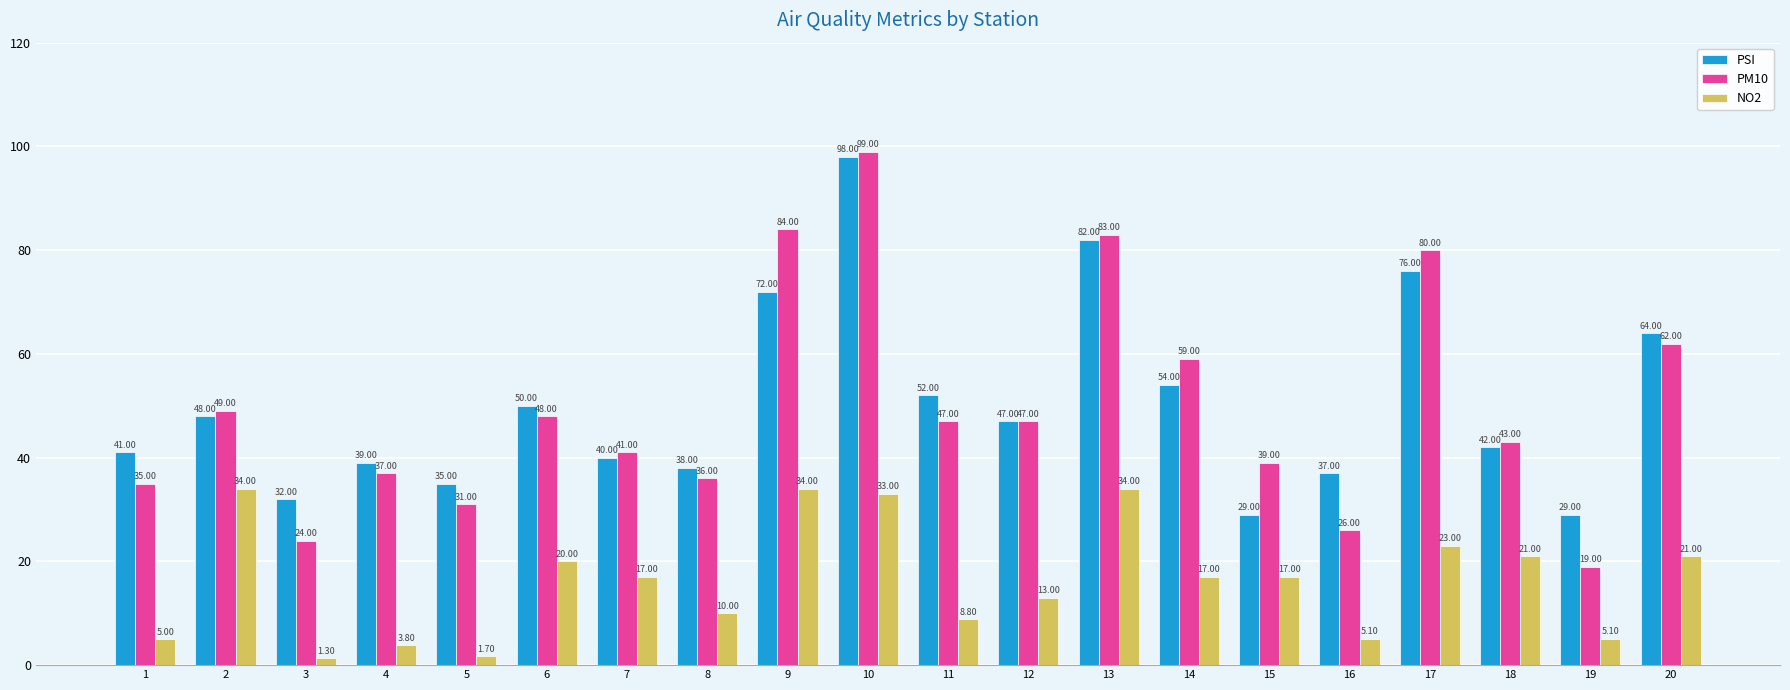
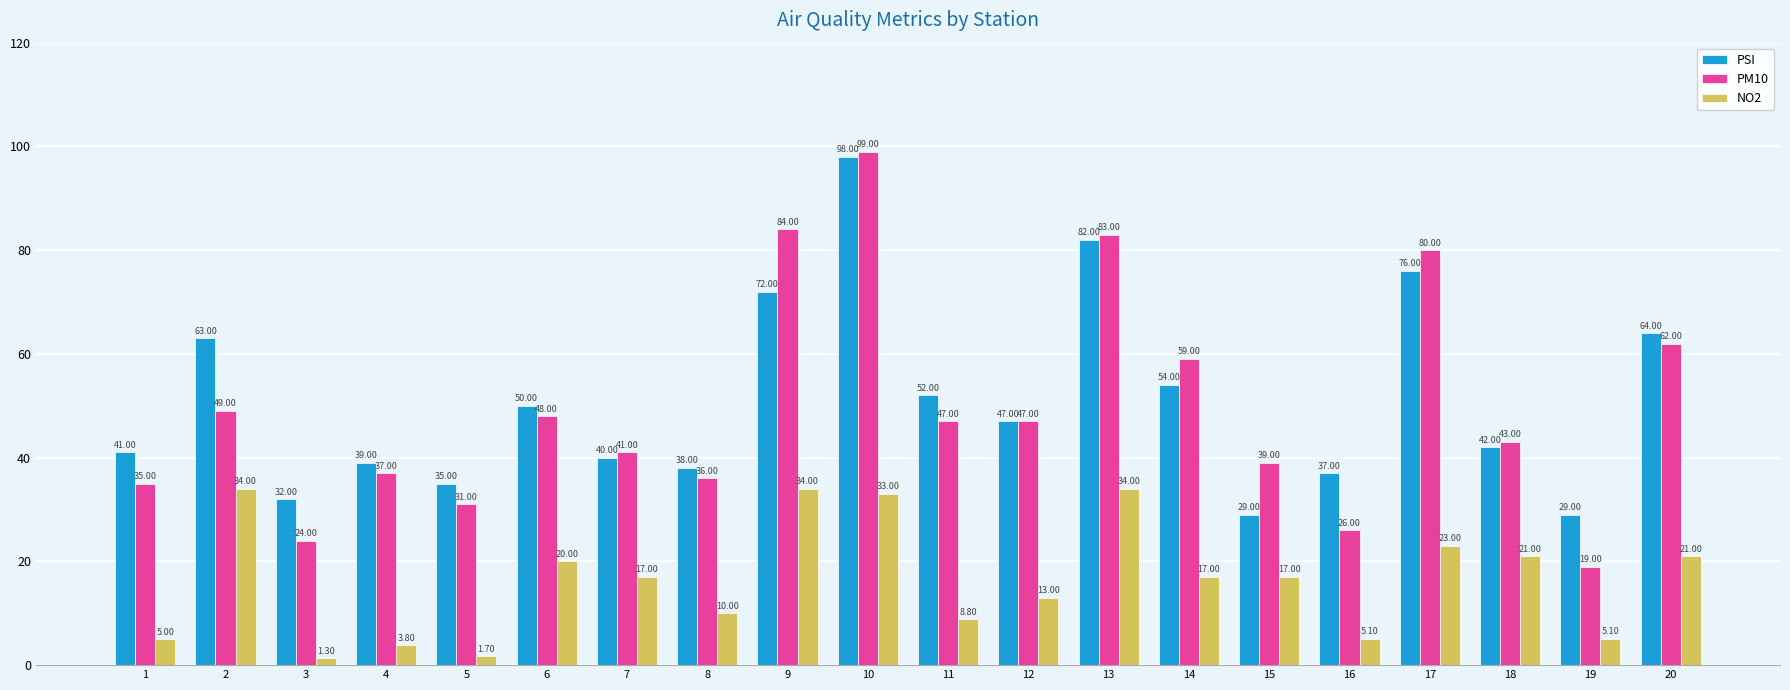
  {
    "PSI": {
      "1": 41.00,
-     "2": 48.00,
+     "2": 63.00,
      "3": 32.00,
      "4": 39.00,
      "5": 35.00,
      "6": 50.00,
      "7": 40.00,
      "8": 38.00,
      "9": 72.00,
      "10": 98.00,
      "11": 52.00,
      "12": 47.00,
      "13": 82.00,
      "14": 54.00,
      "15": 29.00,
      "16": 37.00,
      "17": 76.00,
      "18": 42.00,
      "19": 29.00,
      "20": 64.00
    },
    "PM10": {
      "1": 35.00,
      "2": 49.00,
      "3": 24.00,
      "4": 37.00,
      "5": 31.00,
      "6": 48.00,
      "7": 41.00,
      "8": 36.00,
      "9": 84.00,
      "10": 99.00,
      "11": 47.00,
      "12": 47.00,
      "13": 83.00,
      "14": 59.00,
      "15": 39.00,
      "16": 26.00,
      "17": 80.00,
      "18": 43.00,
      "19": 19.00,
      "20": 62.00
    },
    "NO2": {
      "1": 5.00,
      "2": 34.00,
      "3": 1.30,
      "4": 3.80,
      "5": 1.70,
      "6": 20.00,
      "7": 17.00,
      "8": 10.00,
      "9": 34.00,
      "10": 33.00,
      "11": 8.80,
      "12": 13.00,
      "13": 34.00,
      "14": 17.00,
      "15": 17.00,
      "16": 5.10,
      "17": 23.00,
      "18": 21.00,
      "19": 5.10,
      "20": 21.00
    }
  }
